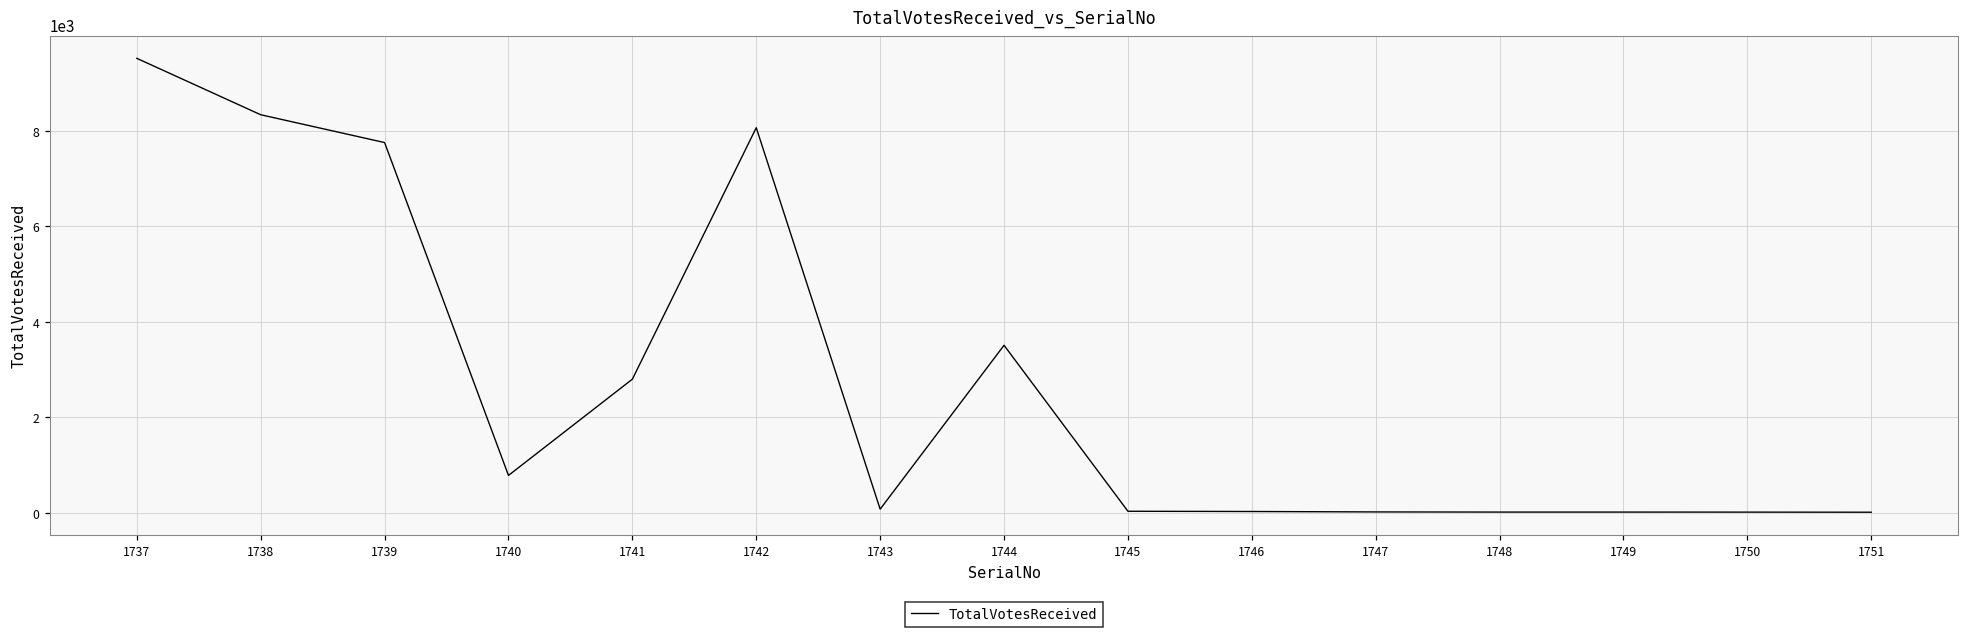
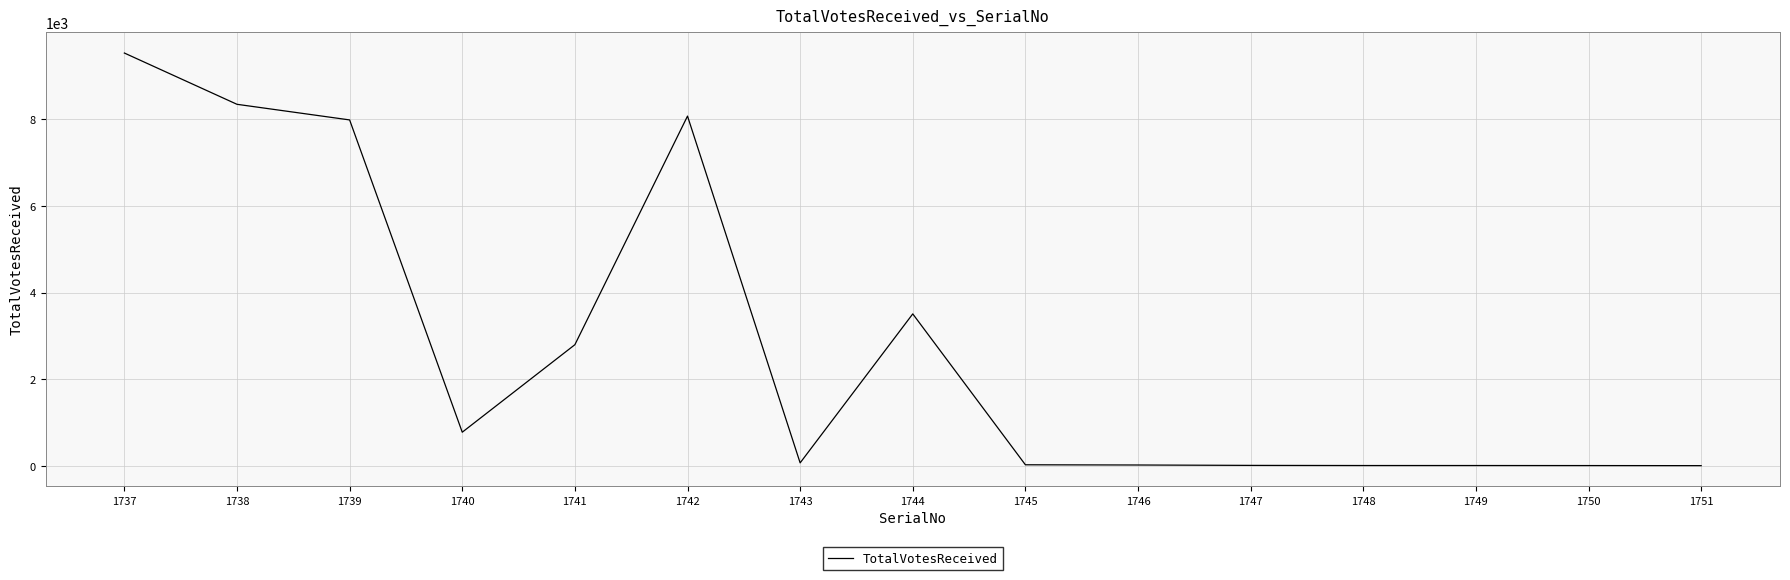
  {
    "1737": 9500,
    "1738": 8300,
-   "1739": 7800,
+   "1739": 8000,
    "1740": 800,
    "1741": 2800,
    "1742": 8100,
    "1743": 100,
    "1744": 3500,
    "1745": 0,
    "1746": 0,
    "1747": 0,
    "1748": 0,
    "1749": 0,
    "1750": 0,
    "1751": 0
  }
